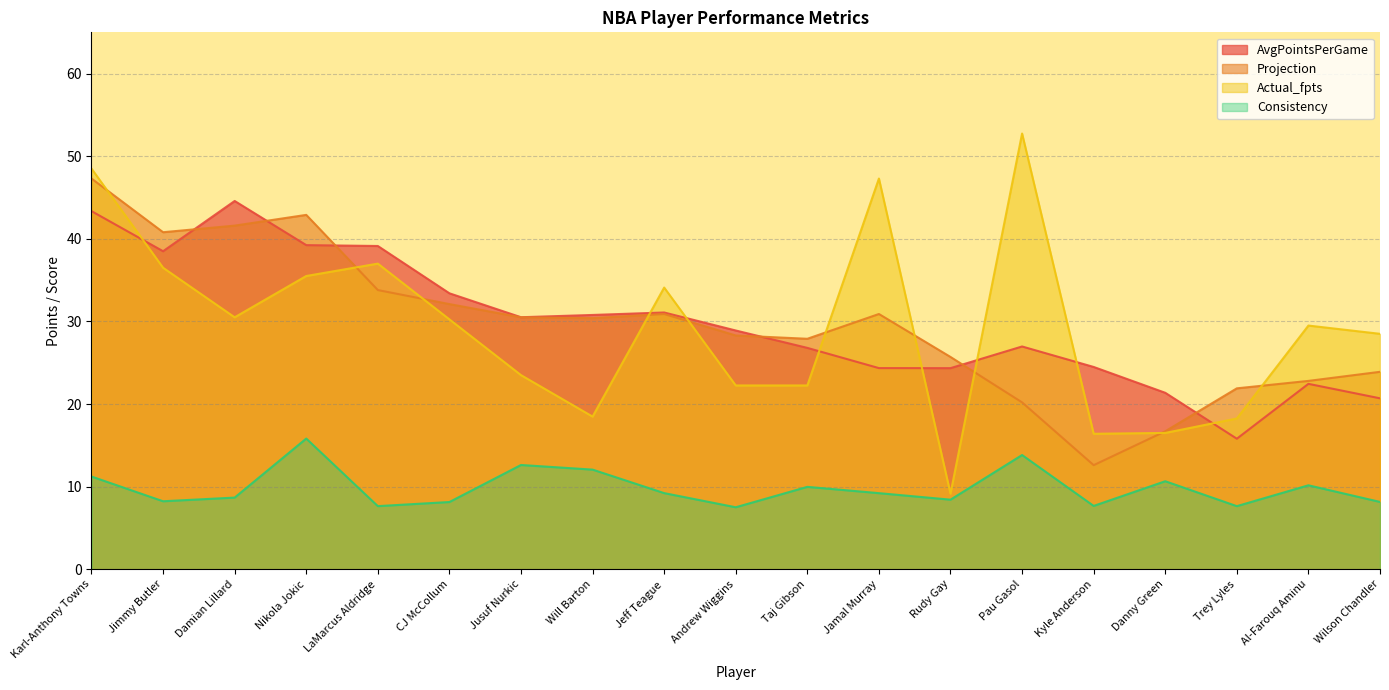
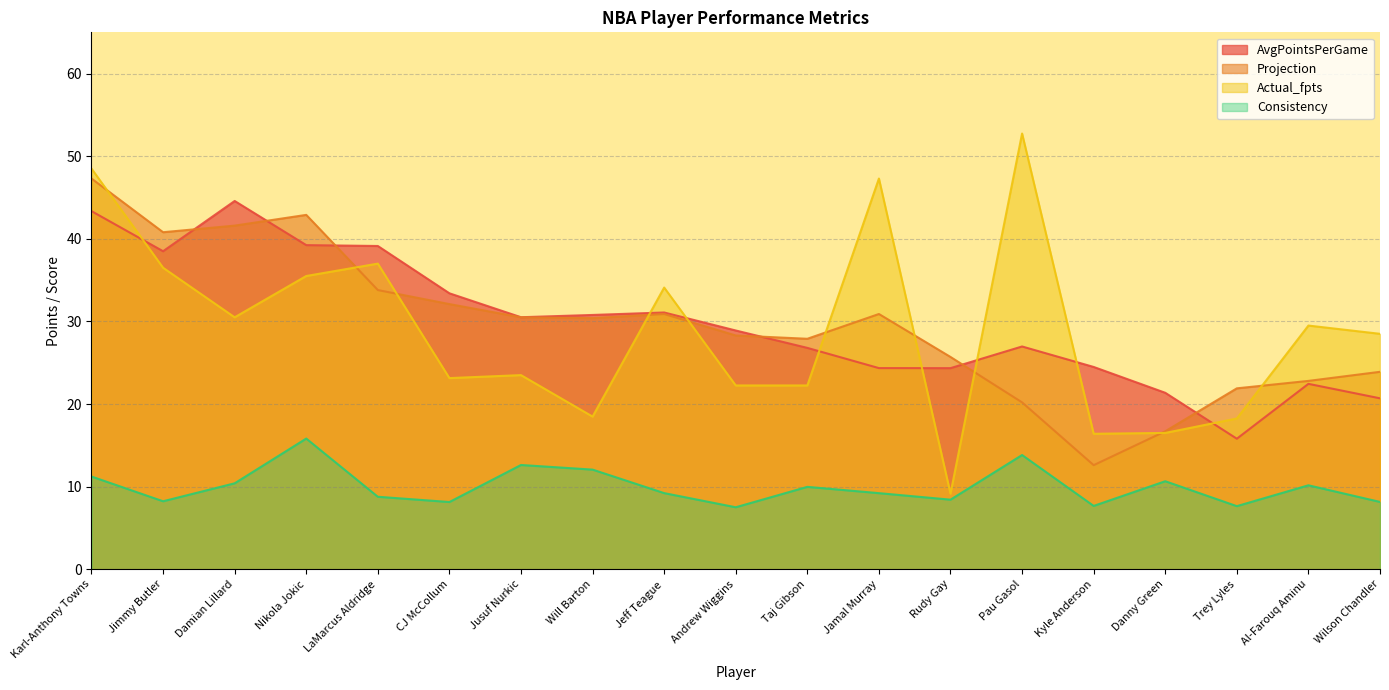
  {
    "Actual_fpts": {
      "Karl-Anthony Towns": 49,
      "Jimmy Butler": 37,
      "Damian Lillard": 31,
      "Nikola Jokic": 36,
      "LaMarcus Aldridge": 37,
-     "CJ McCollum": 30,
+     "CJ McCollum": 23,
      "Jusuf Nurkic": 24,
      "Will Barton": 18,
      "Jeff Teague": 34,
      "Andrew Wiggins": 22,
      "Taj Gibson": 22,
      "Jamal Murray": 47,
      "Rudy Gay": 9,
      "Pau Gasol": 53,
      "Kyle Anderson": 16,
      "Trey Lyles": 18,
      "Al-Farouq Aminu": 30,
      "Wilson Chandler": 29
    },
    "Consistency": {
      "Karl-Anthony Towns": 11,
      "Jimmy Butler": 8,
-     "Damian Lillard": 9,
+     "Damian Lillard": 10,
      "Nikola Jokic": 16,
-     "LaMarcus Aldridge": 8,
+     "LaMarcus Aldridge": 9,
      "CJ McCollum": 8,
      "Jusuf Nurkic": 13,
      "Will Barton": 12,
      "Jeff Teague": 9,
      "Andrew Wiggins": 8,
      "Taj Gibson": 10,
      "Jamal Murray": 9,
      "Rudy Gay": 8,
      "Pau Gasol": 14,
      "Kyle Anderson": 8,
      "Danny Green": 11,
      "Trey Lyles": 8,
      "Al-Farouq Aminu": 10,
      "Wilson Chandler": 8
    }
  }
